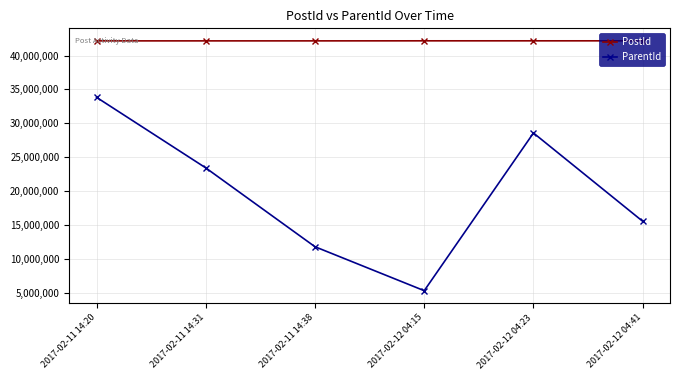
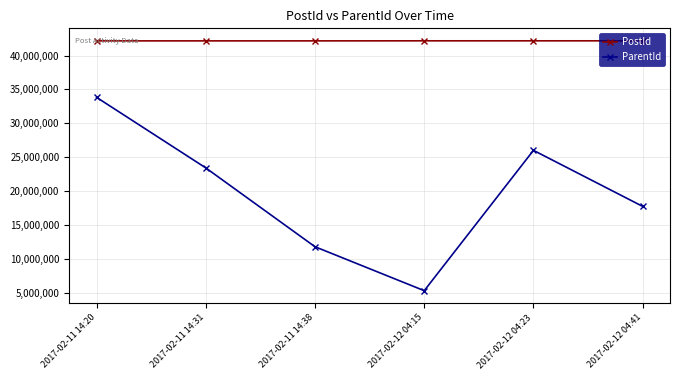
  {
    "PostId": {
      "2017-02-11 14:20": "42,000,000",
      "2017-02-11 14:31": "42,000,000",
      "2017-02-11 14:38": "42,000,000",
      "2017-02-12 04:15": "42,000,000",
      "2017-02-12 04:23": "42,000,000"
    },
    "ParentId": {
      "2017-02-11 14:20": "34,000,000",
      "2017-02-11 14:31": "23,000,000",
      "2017-02-11 14:38": "12,000,000",
      "2017-02-12 04:15": "5,000,000",
-     "2017-02-12 04:23": "29,000,000",
-     "2017-02-12 04:41": "16,000,000"
+     "2017-02-12 04:23": "26,000,000",
+     "2017-02-12 04:41": "18,000,000"
    }
  }
